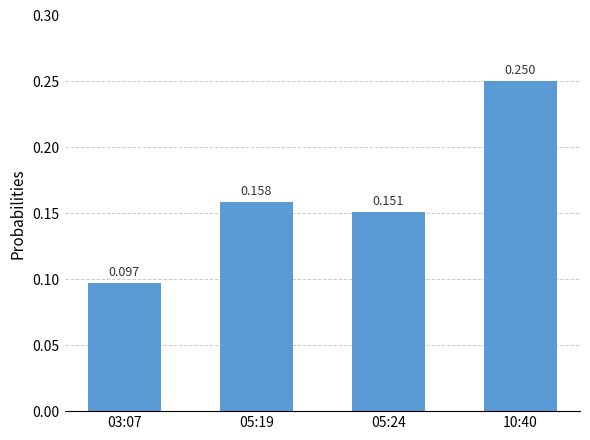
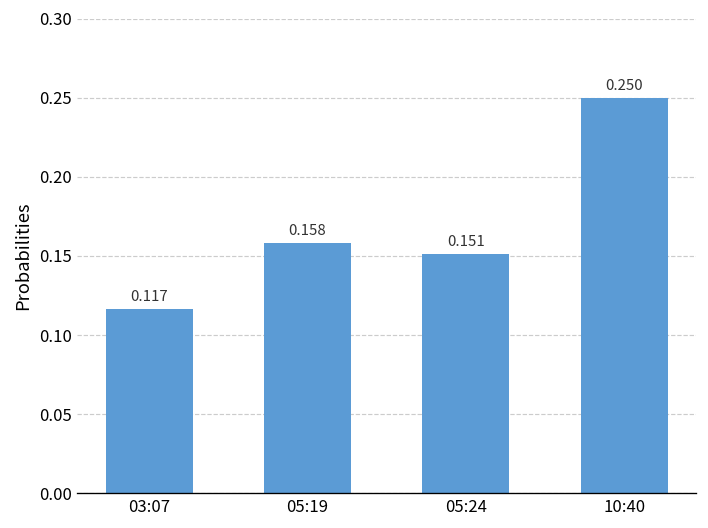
  {
-   "03:07": 0.097,
+   "03:07": 0.117,
    "05:19": 0.158,
    "05:24": 0.151,
    "10:40": 0.250
  }
